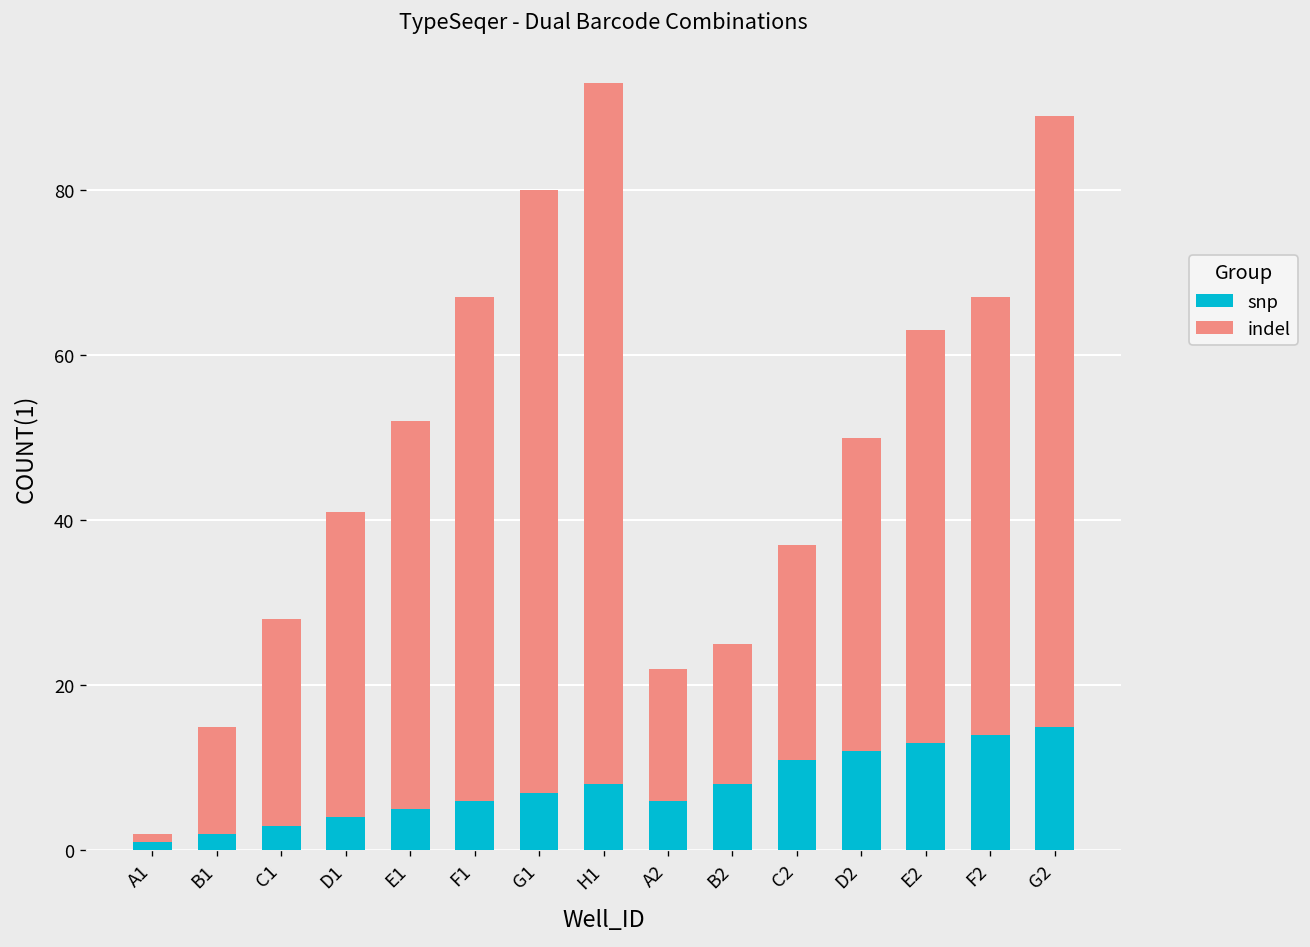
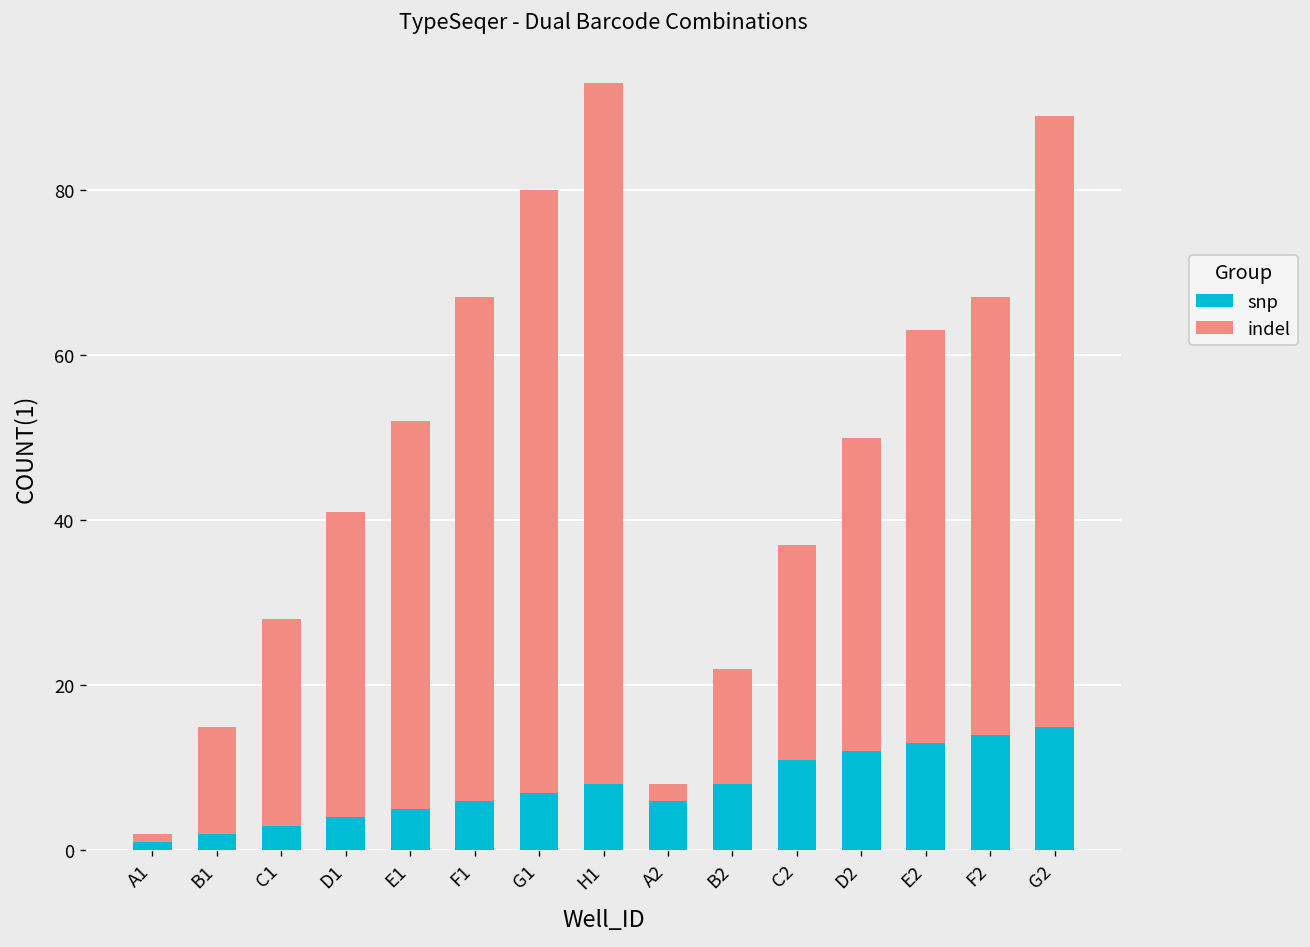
  {
    "snp": {
      "A1": 1,
      "B1": 2,
      "C1": 3,
      "D1": 4,
      "E1": 5,
      "F1": 6,
      "G1": 7,
      "H1": 8,
      "A2": 6,
      "B2": 8,
      "C2": 11,
      "D2": 12,
      "E2": 13,
      "F2": 14,
      "G2": 15
    },
    "indel": {
      "A1": 1,
      "B1": 13,
      "C1": 25,
      "D1": 37,
      "E1": 47,
      "F1": 61,
      "G1": 73,
      "H1": 85,
-     "A2": 16,
-     "B2": 17,
+     "A2": 2,
+     "B2": 14,
      "C2": 26,
      "D2": 38,
      "E2": 50,
      "F2": 53,
      "G2": 74
    }
  }
